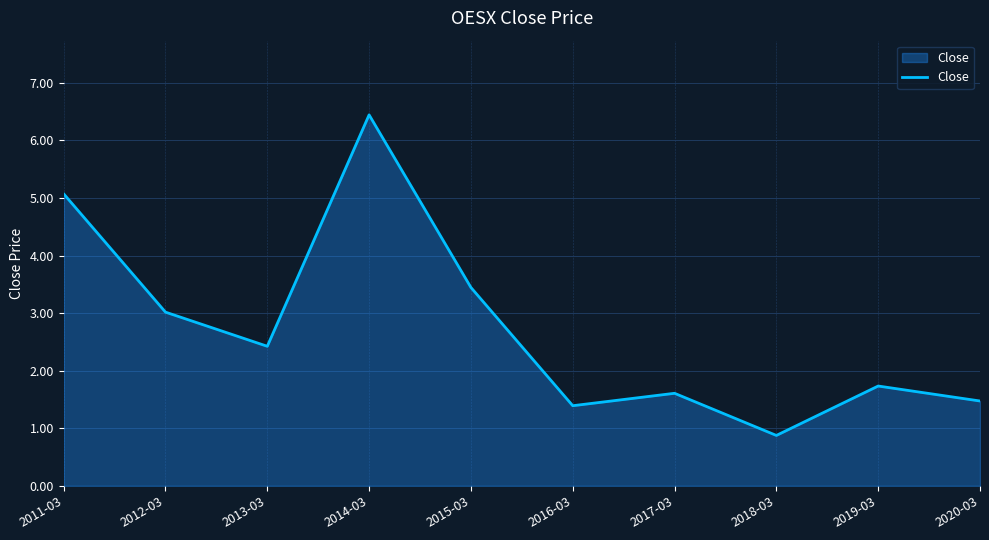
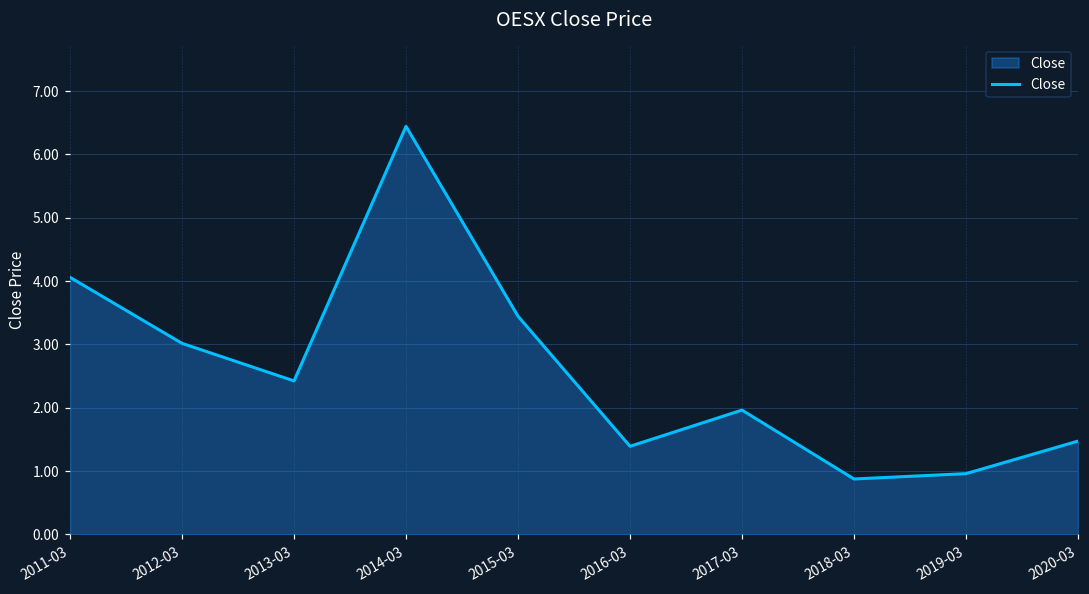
  {
-   "2011-03": 5.1,
+   "2011-03": 4.1,
    "2012-03": 3.0,
    "2013-03": 2.4,
    "2014-03": 6.4,
    "2015-03": 3.4,
    "2016-03": 1.4,
-   "2017-03": 1.6,
+   "2017-03": 2.0,
    "2018-03": 0.9,
-   "2019-03": 1.7,
+   "2019-03": 1.0,
    "2020-03": 1.5
  }
